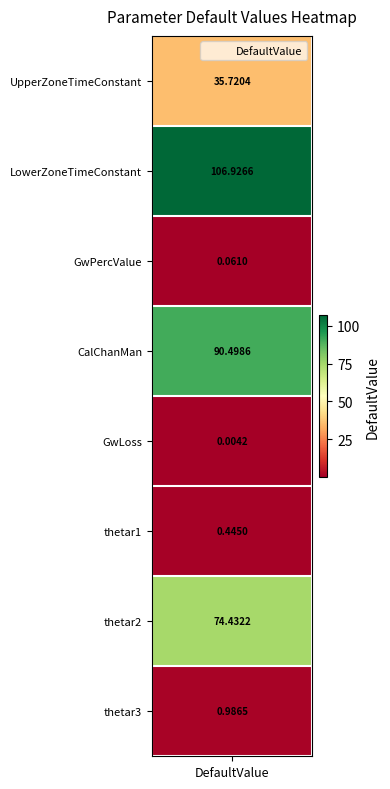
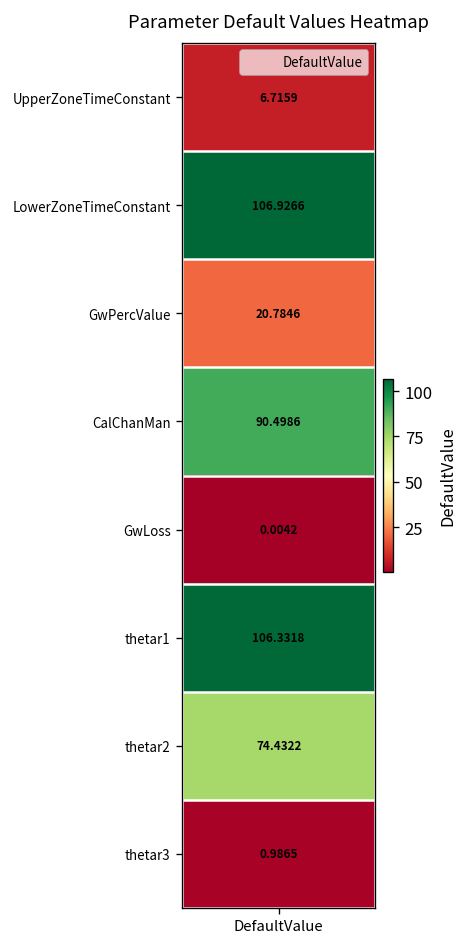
  {
    "UpperZoneTimeConstant": {
-     "DefaultValue": 35.7204
+     "DefaultValue": 6.7159
    },
    "LowerZoneTimeConstant": {
      "DefaultValue": 106.9266
    },
    "GwPercValue": {
-     "DefaultValue": 0.0610
+     "DefaultValue": 20.7846
    },
    "CalChanMan": {
      "DefaultValue": 90.4986
    },
    "GwLoss": {
      "DefaultValue": 0.0042
    },
    "thetar1": {
-     "DefaultValue": 0.4450
+     "DefaultValue": 106.3318
    },
    "thetar2": {
      "DefaultValue": 74.4322
    },
    "thetar3": {
      "DefaultValue": 0.9865
    }
  }
